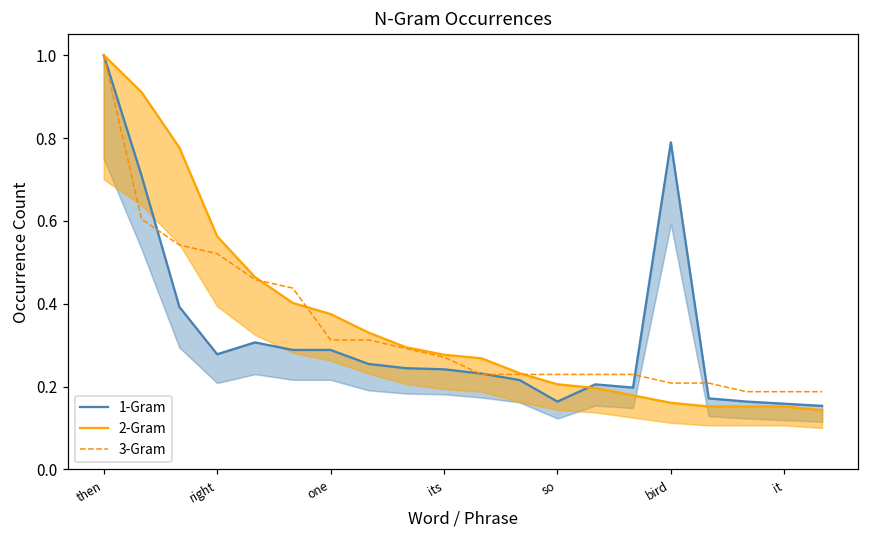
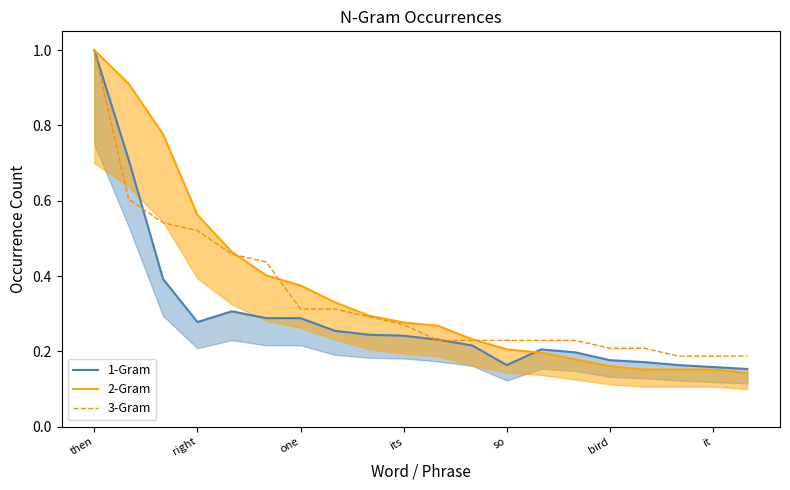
  {
    "1-Gram": {
      "right": 0.28,
      "one": 0.29,
      "its": 0.24,
      "so": 0.16,
-     "bird": 0.79
+     "bird": 0.18
    }
  }
